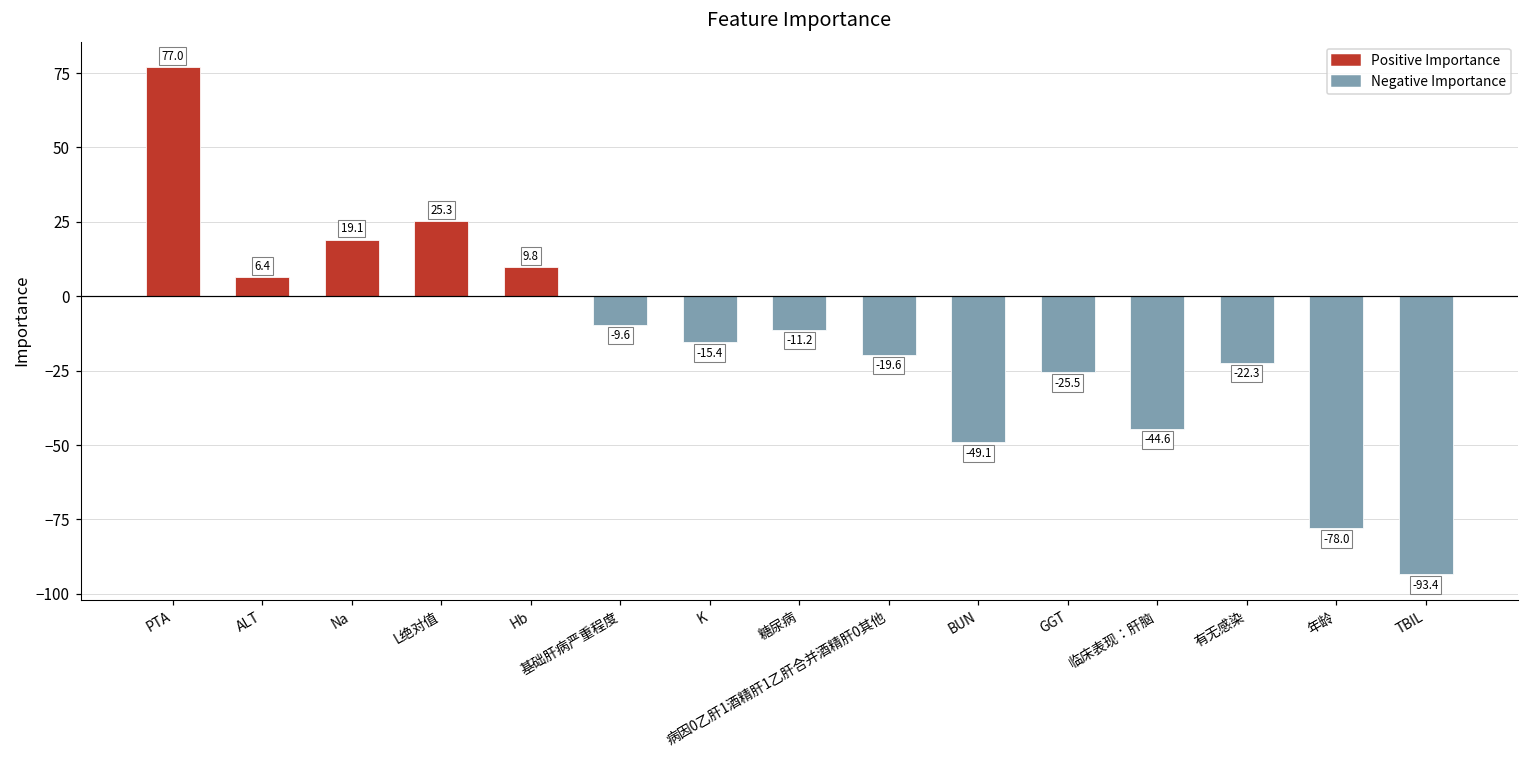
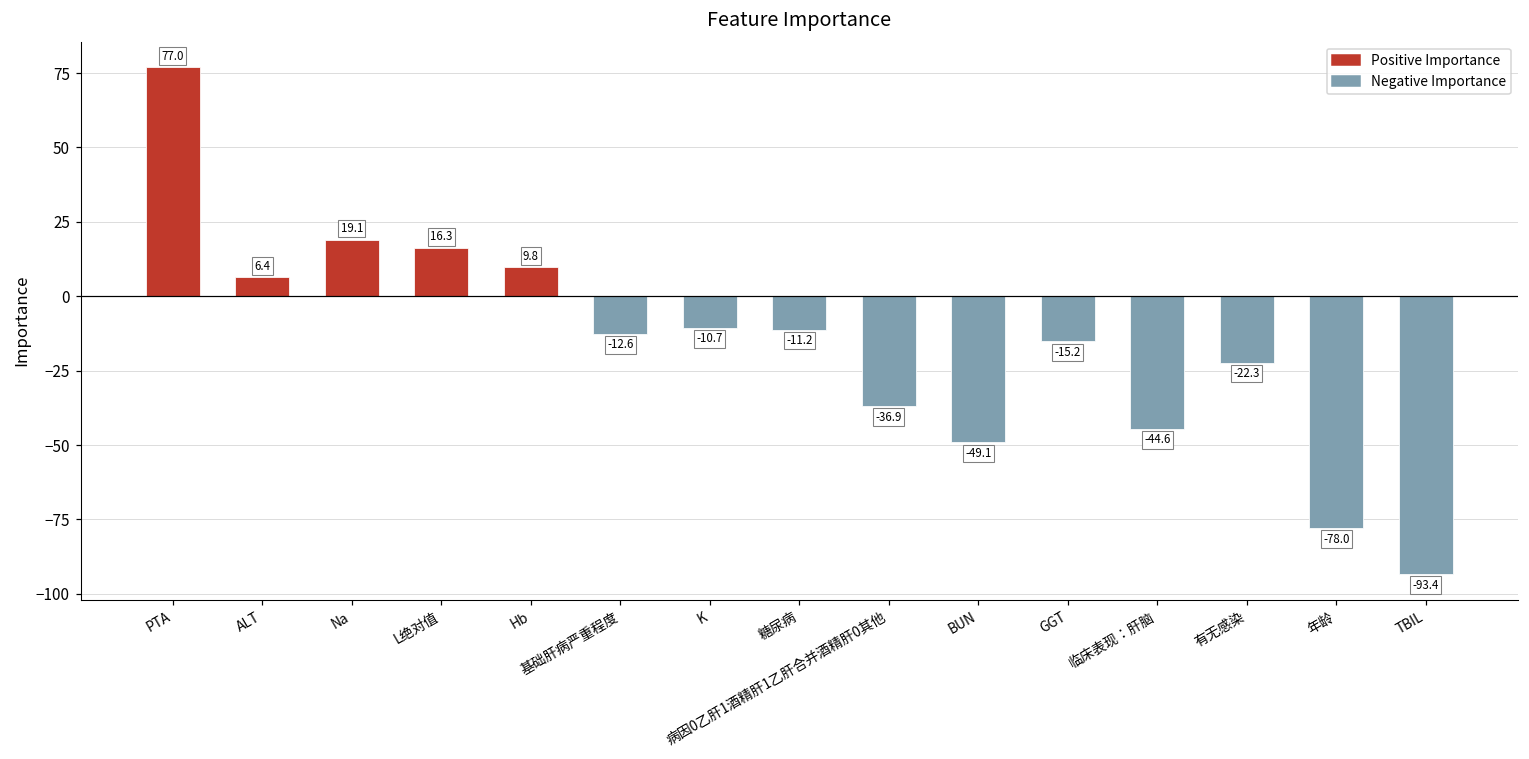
  {
-   "L绝对值": 25.3,
-   "基础肝病严重程度": -9.6,
-   "K": -15.4,
-   "病因0乙肝1酒精肝1乙肝合并酒精肝0其他": -19.6,
-   "GGT": -25.5
+   "L绝对值": 16.3,
+   "基础肝病严重程度": -12.6,
+   "K": -10.7,
+   "病因0乙肝1酒精肝1乙肝合并酒精肝0其他": -36.9,
+   "GGT": -15.2
  }
